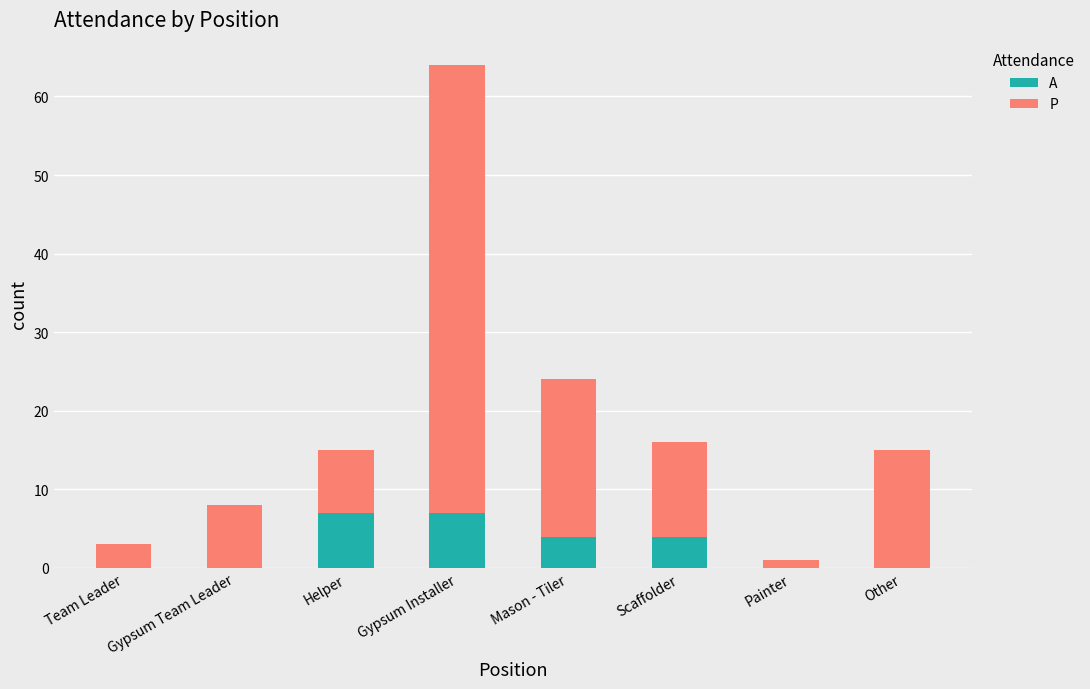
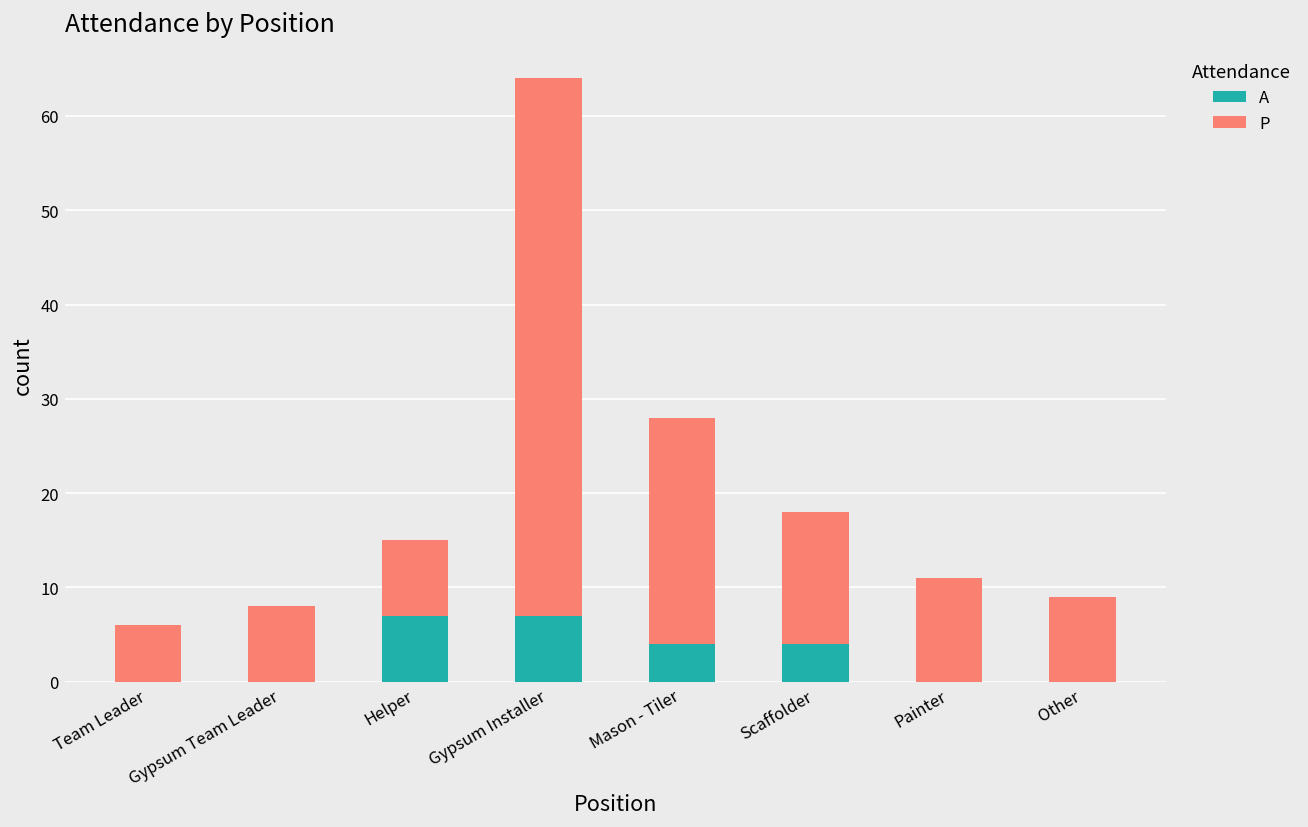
  {
    "A": {
      "Team Leader": 0,
      "Gypsum Team Leader": 0,
      "Helper": 7,
      "Gypsum Installer": 7,
      "Mason - Tiler": 4,
      "Scaffolder": 4,
      "Painter": 0,
      "Other": 0
    },
    "P": {
-     "Team Leader": 3,
+     "Team Leader": 6,
      "Gypsum Team Leader": 8,
      "Helper": 8,
      "Gypsum Installer": 57,
-     "Mason - Tiler": 20,
-     "Scaffolder": 12,
-     "Painter": 1,
-     "Other": 15
+     "Mason - Tiler": 24,
+     "Scaffolder": 14,
+     "Painter": 11,
+     "Other": 9
    }
  }
